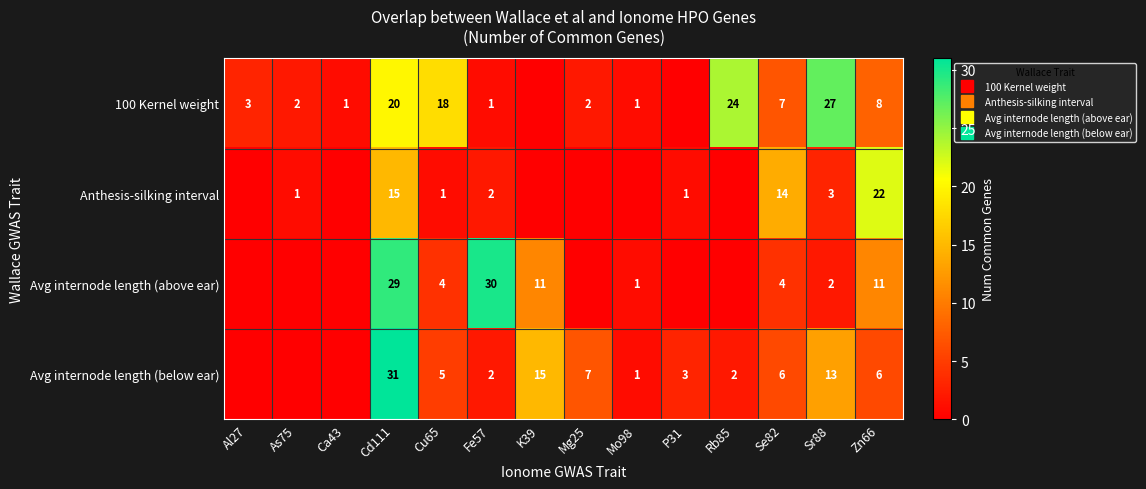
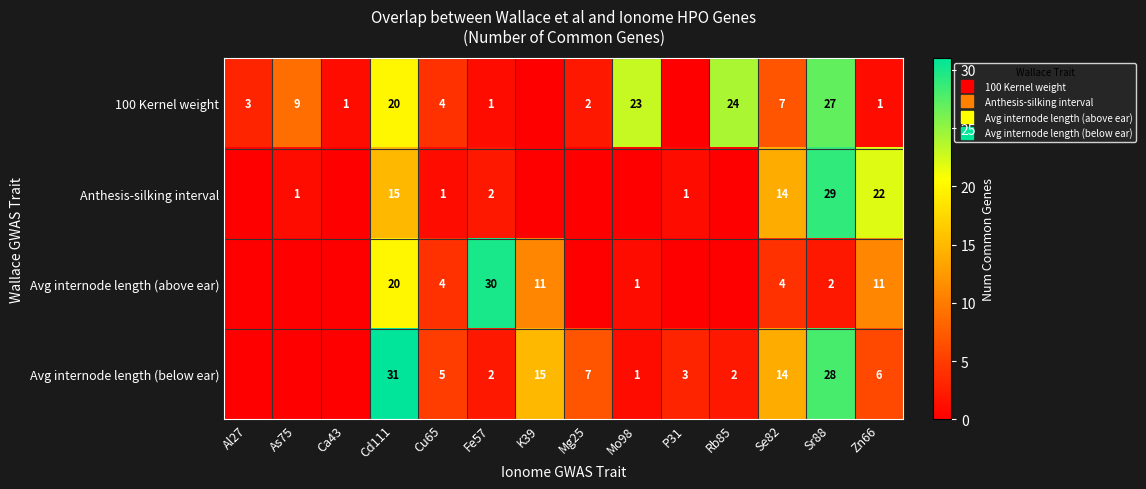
  {
    "100 Kernel weight": {
      "Al27": 3,
-     "As75": 2,
+     "As75": 9,
      "Ca43": 1,
      "Cd111": 20,
-     "Cu65": 18,
+     "Cu65": 4,
      "Fe57": 1,
      "Mg25": 2,
-     "Mo98": 1,
+     "Mo98": 23,
      "Rb85": 24,
      "Se82": 7,
      "Sr88": 27,
-     "Zn66": 8
+     "Zn66": 1
    },
    "Anthesis-silking interval": {
      "As75": 1,
      "Cd111": 15,
      "Cu65": 1,
      "Fe57": 2,
      "P31": 1,
      "Se82": 14,
-     "Sr88": 3,
+     "Sr88": 29,
      "Zn66": 22
    },
    "Avg internode length (above ear)": {
-     "Cd111": 29,
+     "Cd111": 20,
      "Cu65": 4,
      "Fe57": 30,
      "K39": 11,
      "Mo98": 1,
      "Se82": 4,
      "Sr88": 2,
      "Zn66": 11
    },
    "Avg internode length (below ear)": {
      "Cd111": 31,
      "Cu65": 5,
      "Fe57": 2,
      "K39": 15,
      "Mg25": 7,
      "Mo98": 1,
      "P31": 3,
      "Rb85": 2,
-     "Se82": 6,
-     "Sr88": 13,
+     "Se82": 14,
+     "Sr88": 28,
      "Zn66": 6
    }
  }
